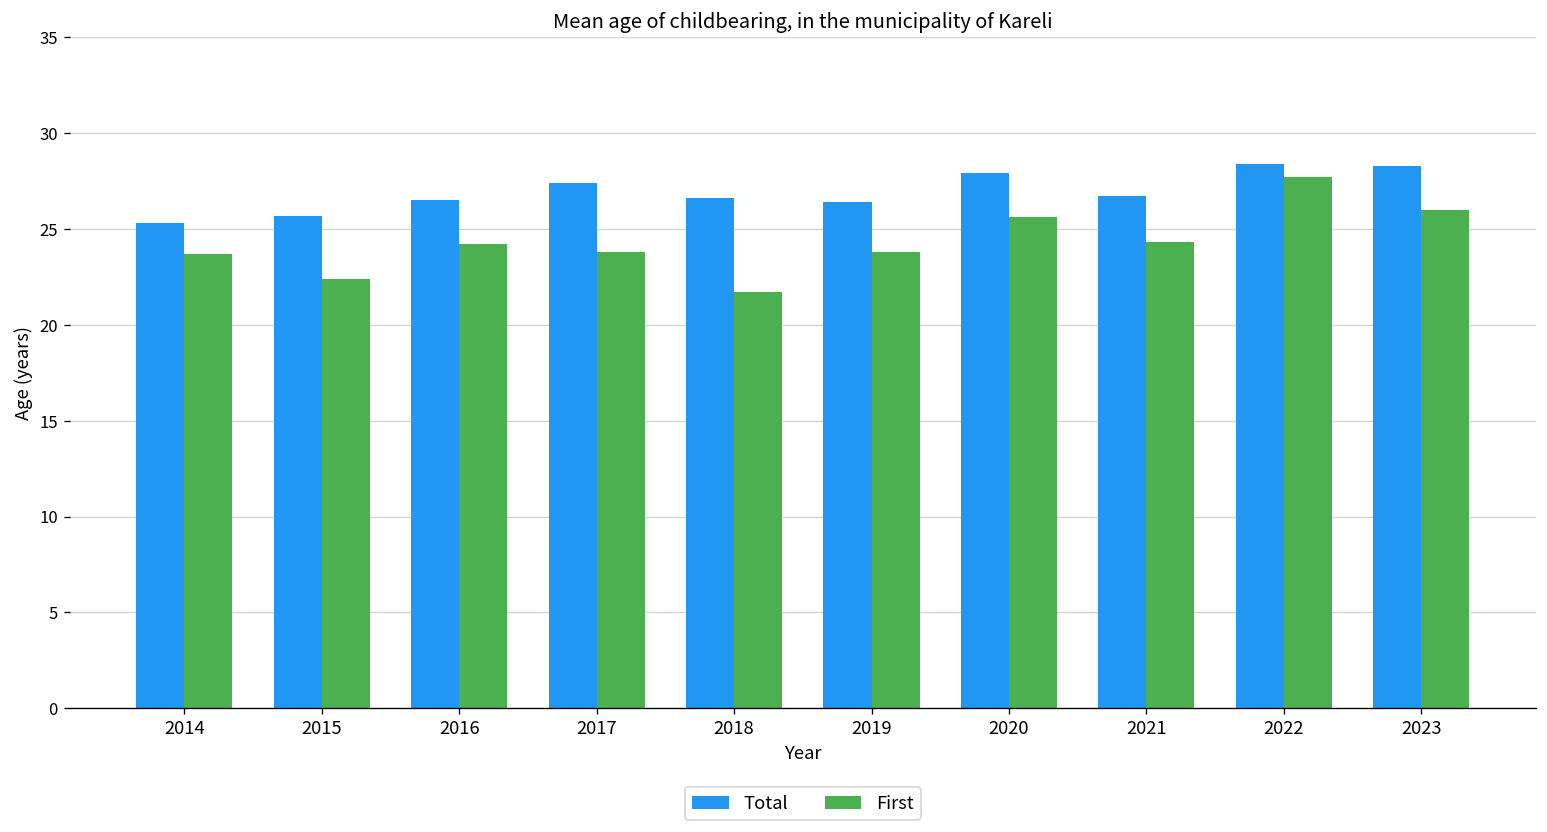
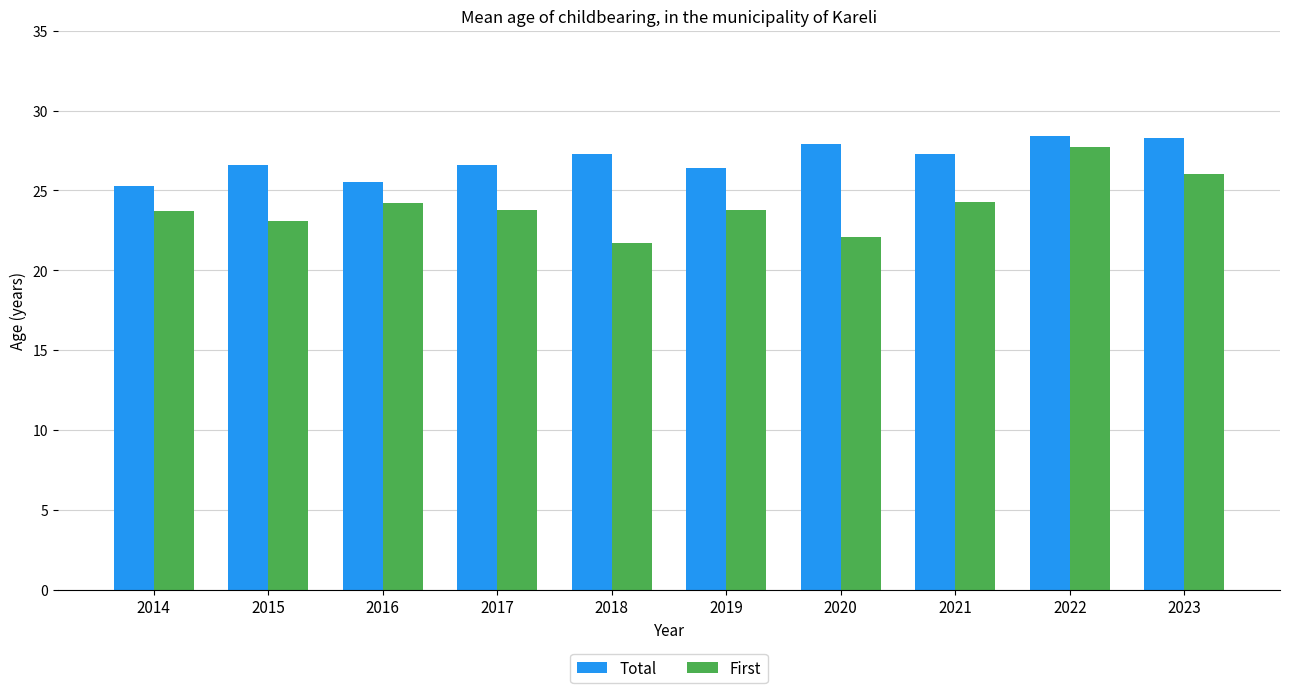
  {
    "Total": {
      "2014": 25.3,
-     "2015": 25.7,
-     "2016": 26.5,
-     "2017": 27.4,
-     "2018": 26.6,
+     "2015": 26.6,
+     "2016": 25.5,
+     "2017": 26.6,
+     "2018": 27.3,
      "2019": 26.4,
      "2020": 27.9,
-     "2021": 26.7,
+     "2021": 27.3,
      "2022": 28.4,
      "2023": 28.3
    },
    "First": {
      "2014": 23.7,
-     "2015": 22.4,
+     "2015": 23.1,
      "2016": 24.2,
      "2017": 23.8,
      "2018": 21.7,
      "2019": 23.8,
-     "2020": 25.6,
+     "2020": 22.1,
      "2021": 24.3,
      "2022": 27.7,
      "2023": 26.0
    }
  }
